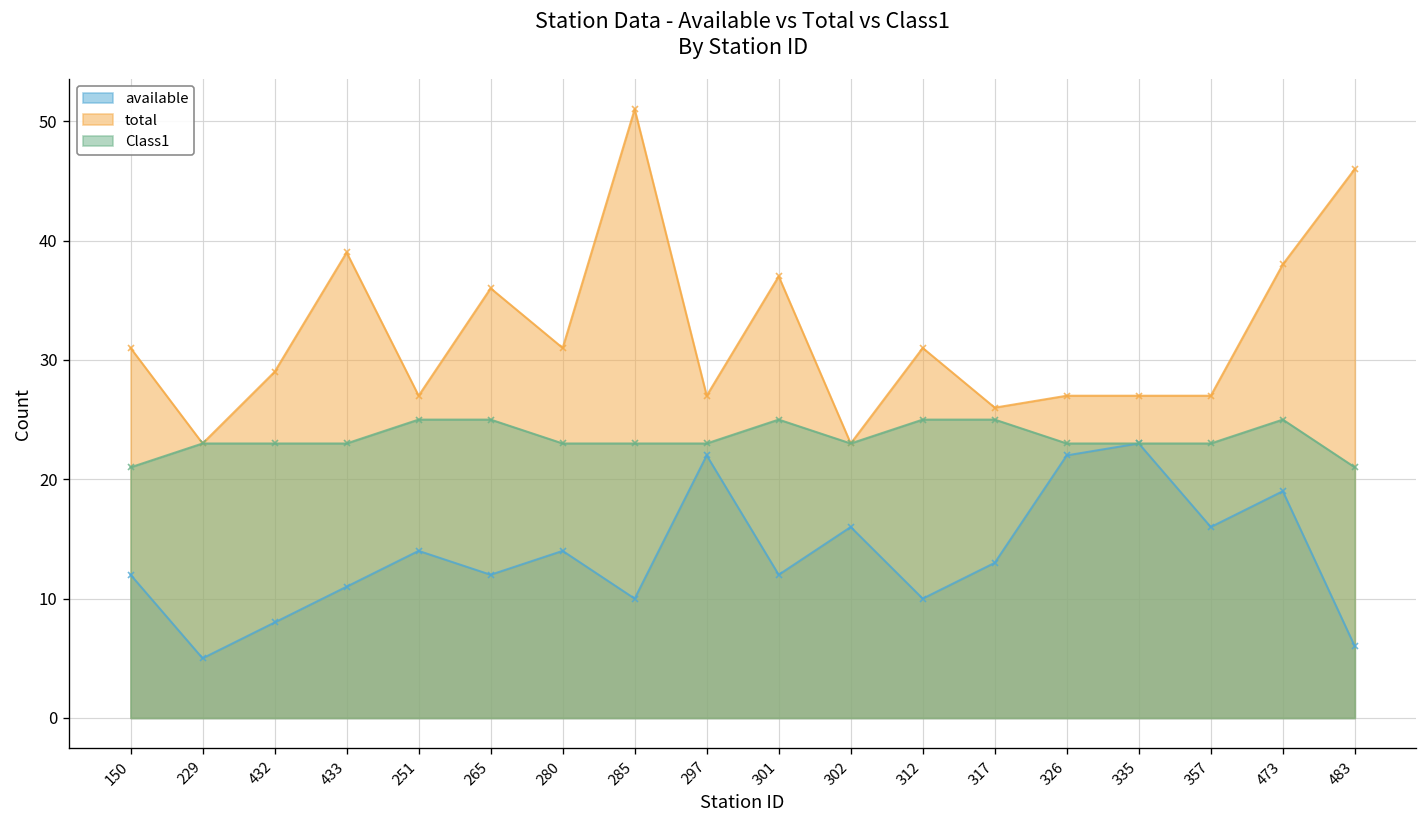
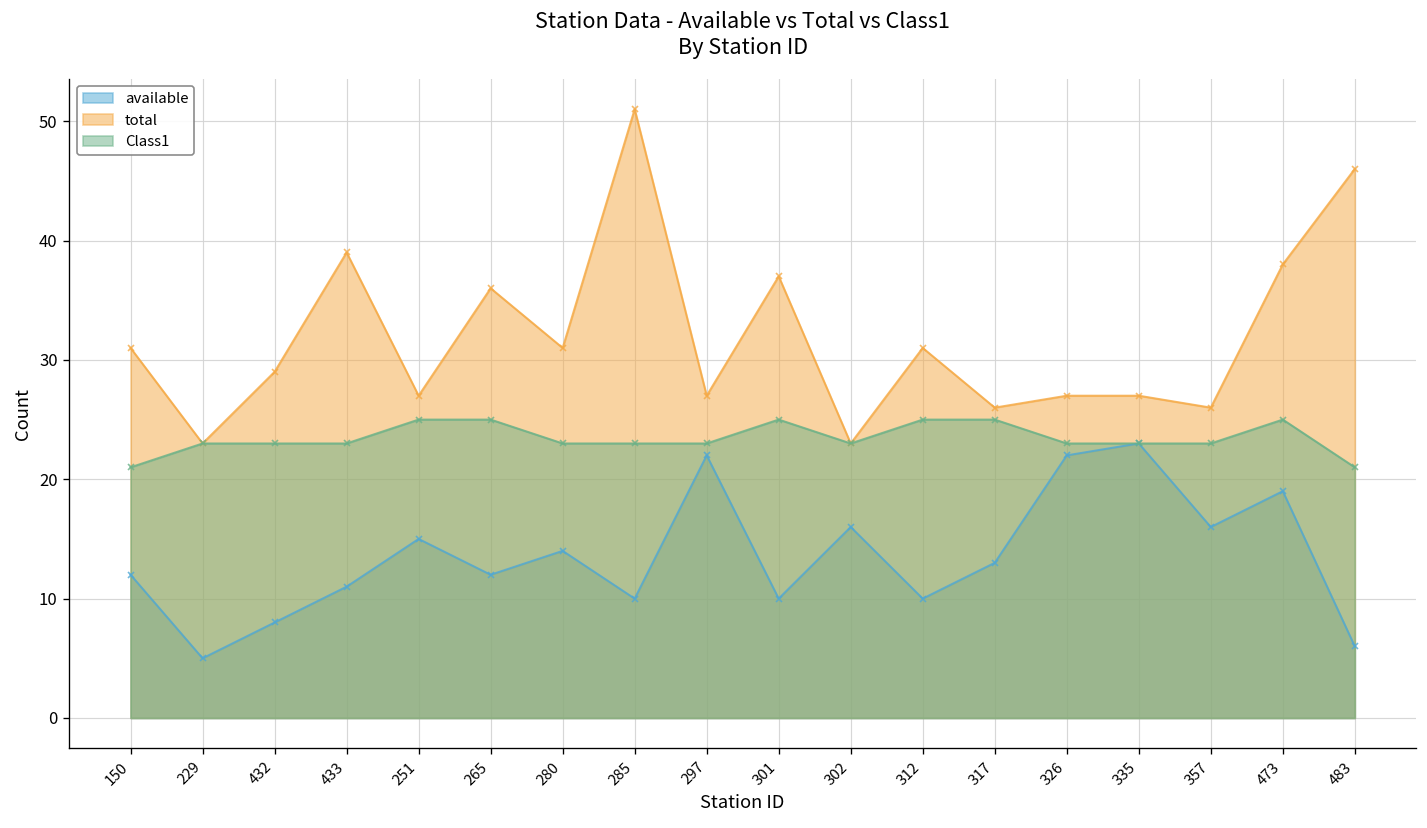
  {
    "available": {
      "150": 12,
      "229": 5,
      "432": 8,
      "433": 11,
-     "251": 14,
+     "251": 15,
      "265": 12,
      "280": 14,
      "285": 10,
      "297": 22,
-     "301": 12,
+     "301": 10,
      "302": 16,
      "312": 10,
      "317": 13,
      "326": 22,
      "357": 16,
      "473": 19,
      "483": 6
    },
    "total": {
      "150": 31,
      "432": 29,
      "433": 39,
      "251": 27,
      "265": 36,
      "280": 31,
      "285": 51,
      "297": 27,
      "301": 37,
      "312": 31,
      "317": 26,
      "326": 27,
      "335": 27,
-     "357": 27,
+     "357": 26,
      "473": 38,
      "483": 46
    },
    "Class1": {
      "150": 21,
      "432": 23,
      "433": 23,
      "251": 25,
      "265": 25,
      "280": 23,
      "285": 23,
      "297": 23,
      "301": 25,
      "312": 25,
      "317": 25,
      "326": 23,
      "357": 23,
      "473": 25,
      "483": 21
    }
  }
